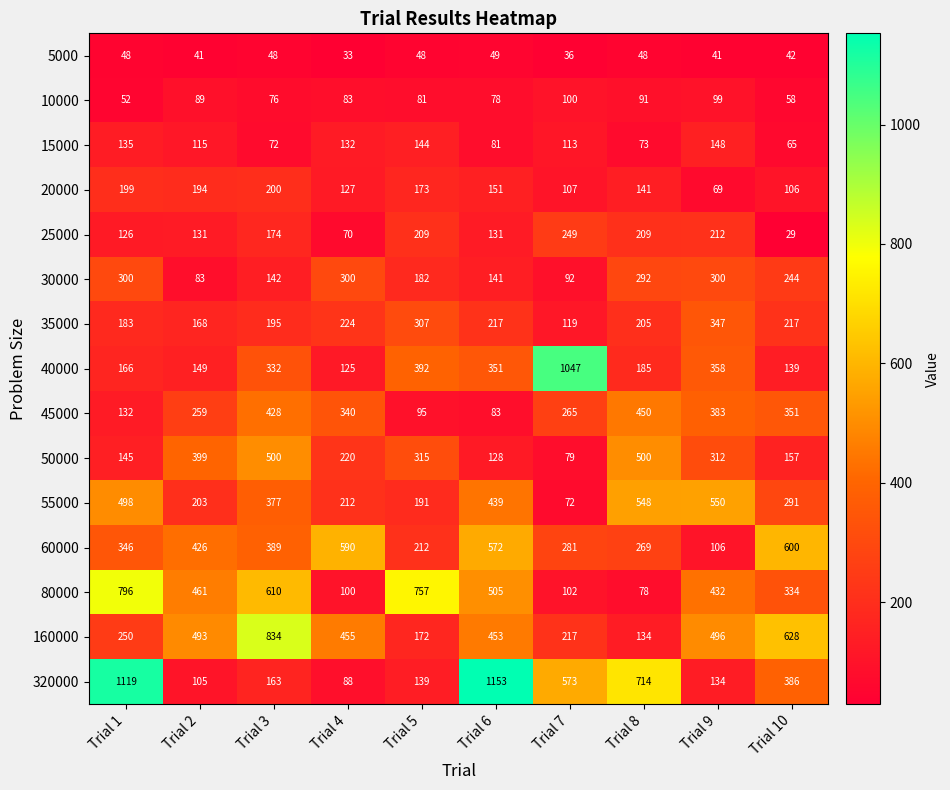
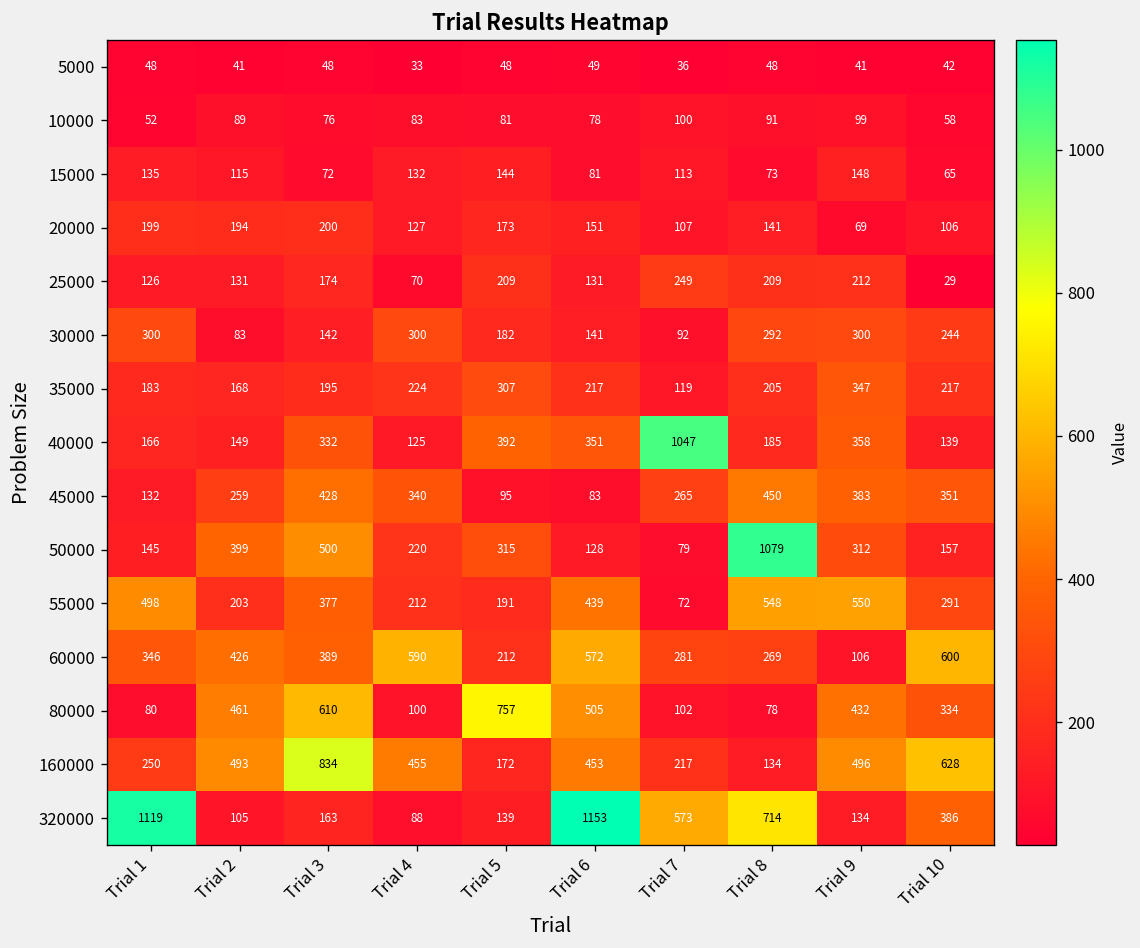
  {
    "5000": {
      "Trial 1": 48,
      "Trial 2": 41,
      "Trial 3": 48,
      "Trial 4": 33,
      "Trial 5": 48,
      "Trial 6": 49,
      "Trial 7": 36,
      "Trial 8": 48,
      "Trial 9": 41,
      "Trial 10": 42
    },
    "10000": {
      "Trial 1": 52,
      "Trial 2": 89,
      "Trial 3": 76,
      "Trial 4": 83,
      "Trial 5": 81,
      "Trial 6": 78,
      "Trial 7": 100,
      "Trial 8": 91,
      "Trial 9": 99,
      "Trial 10": 58
    },
    "15000": {
      "Trial 1": 135,
      "Trial 2": 115,
      "Trial 3": 72,
      "Trial 4": 132,
      "Trial 5": 144,
      "Trial 6": 81,
      "Trial 7": 113,
      "Trial 8": 73,
      "Trial 9": 148,
      "Trial 10": 65
    },
    "20000": {
      "Trial 1": 199,
      "Trial 2": 194,
      "Trial 3": 200,
      "Trial 4": 127,
      "Trial 5": 173,
      "Trial 6": 151,
      "Trial 7": 107,
      "Trial 8": 141,
      "Trial 9": 69,
      "Trial 10": 106
    },
    "25000": {
      "Trial 1": 126,
      "Trial 2": 131,
      "Trial 3": 174,
      "Trial 4": 70,
      "Trial 5": 209,
      "Trial 6": 131,
      "Trial 7": 249,
      "Trial 8": 209,
      "Trial 9": 212,
      "Trial 10": 29
    },
    "30000": {
      "Trial 1": 300,
      "Trial 2": 83,
      "Trial 3": 142,
      "Trial 4": 300,
      "Trial 5": 182,
      "Trial 6": 141,
      "Trial 7": 92,
      "Trial 8": 292,
      "Trial 9": 300,
      "Trial 10": 244
    },
    "35000": {
      "Trial 1": 183,
      "Trial 2": 168,
      "Trial 3": 195,
      "Trial 4": 224,
      "Trial 5": 307,
      "Trial 6": 217,
      "Trial 7": 119,
      "Trial 8": 205,
      "Trial 9": 347,
      "Trial 10": 217
    },
    "40000": {
      "Trial 1": 166,
      "Trial 2": 149,
      "Trial 3": 332,
      "Trial 4": 125,
      "Trial 5": 392,
      "Trial 6": 351,
      "Trial 7": 1047,
      "Trial 8": 185,
      "Trial 9": 358,
      "Trial 10": 139
    },
    "45000": {
      "Trial 1": 132,
      "Trial 2": 259,
      "Trial 3": 428,
      "Trial 4": 340,
      "Trial 5": 95,
      "Trial 6": 83,
      "Trial 7": 265,
      "Trial 8": 450,
      "Trial 9": 383,
      "Trial 10": 351
    },
    "50000": {
      "Trial 1": 145,
      "Trial 2": 399,
      "Trial 3": 500,
      "Trial 4": 220,
      "Trial 5": 315,
      "Trial 6": 128,
      "Trial 7": 79,
-     "Trial 8": 500,
+     "Trial 8": 1079,
      "Trial 9": 312,
      "Trial 10": 157
    },
    "55000": {
      "Trial 1": 498,
      "Trial 2": 203,
      "Trial 3": 377,
      "Trial 4": 212,
      "Trial 5": 191,
      "Trial 6": 439,
      "Trial 7": 72,
      "Trial 8": 548,
      "Trial 9": 550,
      "Trial 10": 291
    },
    "60000": {
      "Trial 1": 346,
      "Trial 2": 426,
      "Trial 3": 389,
      "Trial 4": 590,
      "Trial 5": 212,
      "Trial 6": 572,
      "Trial 7": 281,
      "Trial 8": 269,
      "Trial 9": 106,
      "Trial 10": 600
    },
    "80000": {
-     "Trial 1": 796,
+     "Trial 1": 80,
      "Trial 2": 461,
      "Trial 3": 610,
      "Trial 4": 100,
      "Trial 5": 757,
      "Trial 6": 505,
      "Trial 7": 102,
      "Trial 8": 78,
      "Trial 9": 432,
      "Trial 10": 334
    },
    "160000": {
      "Trial 1": 250,
      "Trial 2": 493,
      "Trial 3": 834,
      "Trial 4": 455,
      "Trial 5": 172,
      "Trial 6": 453,
      "Trial 7": 217,
      "Trial 8": 134,
      "Trial 9": 496,
      "Trial 10": 628
    },
    "320000": {
      "Trial 1": 1119,
      "Trial 2": 105,
      "Trial 3": 163,
      "Trial 4": 88,
      "Trial 5": 139,
      "Trial 6": 1153,
      "Trial 7": 573,
      "Trial 8": 714,
      "Trial 9": 134,
      "Trial 10": 386
    }
  }
